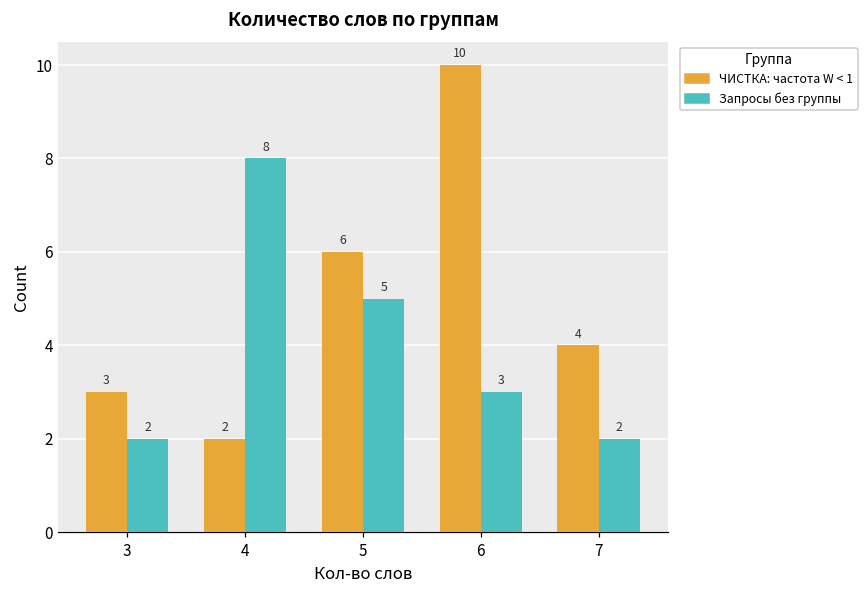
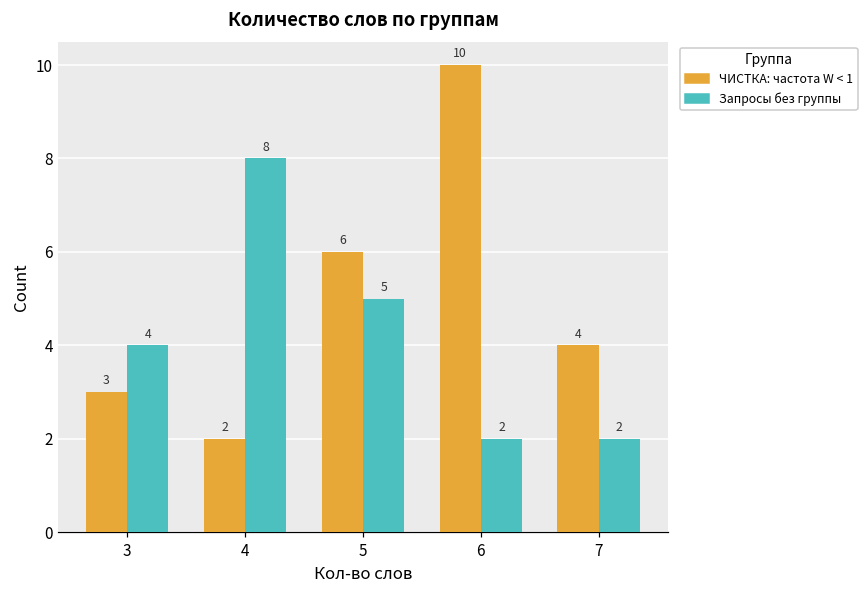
  {
    "ЧИСТКА: частота W < 1": {
      "3": 3,
      "4": 2,
      "5": 6,
      "6": 10,
      "7": 4
    },
    "Запросы без группы": {
-     "3": 2,
+     "3": 4,
      "4": 8,
      "5": 5,
-     "6": 3,
+     "6": 2,
      "7": 2
    }
  }
